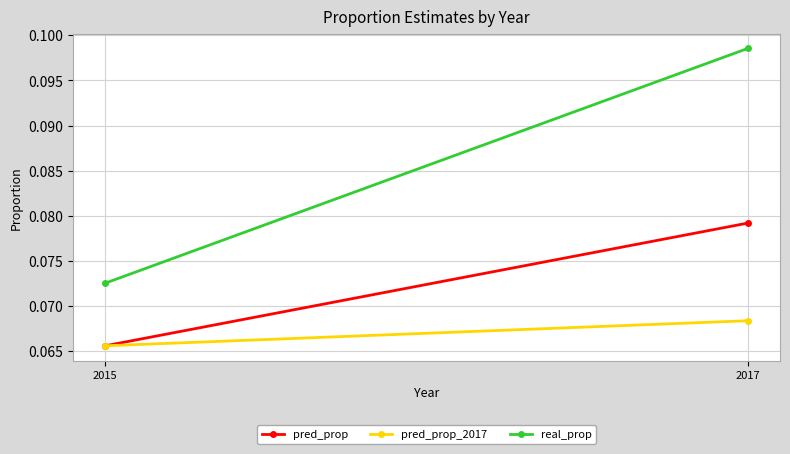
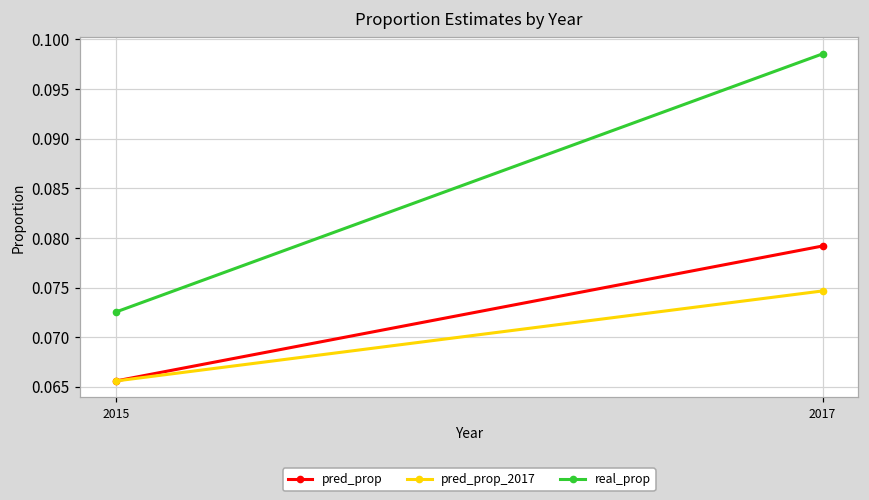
  {
    "pred_prop": {
      "2017": 0.079
    },
    "pred_prop_2017": {
-     "2017": 0.068
+     "2017": 0.075
    },
    "real_prop": {
      "2015": 0.073,
      "2017": 0.099
    }
  }
